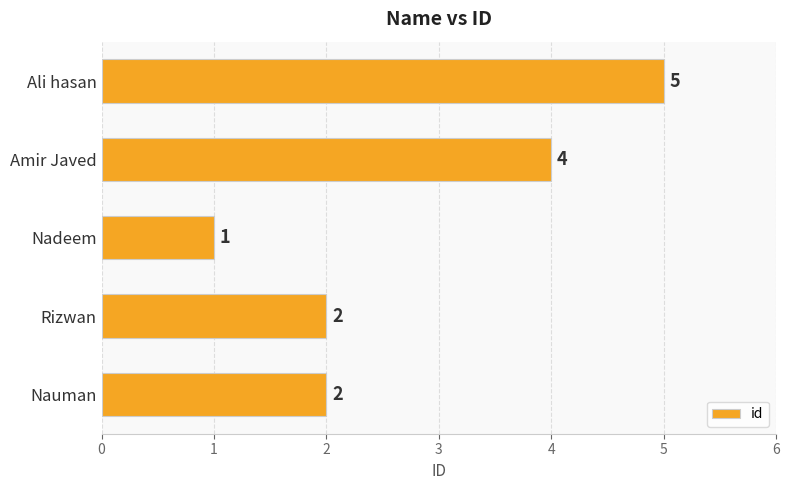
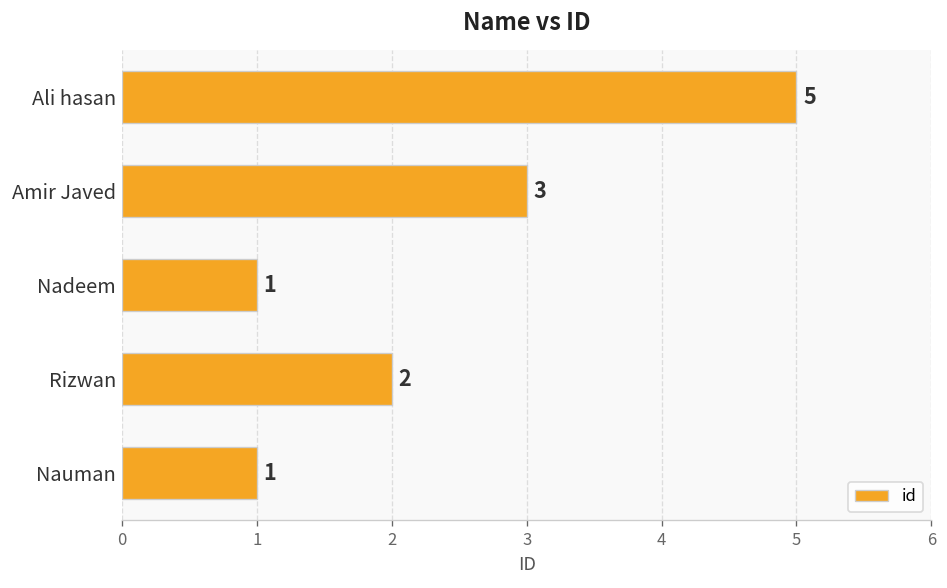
  {
    "Ali hasan": 5,
-   "Amir Javed": 4,
+   "Amir Javed": 3,
    "Nadeem": 1,
    "Rizwan": 2,
-   "Nauman": 2
+   "Nauman": 1
  }
